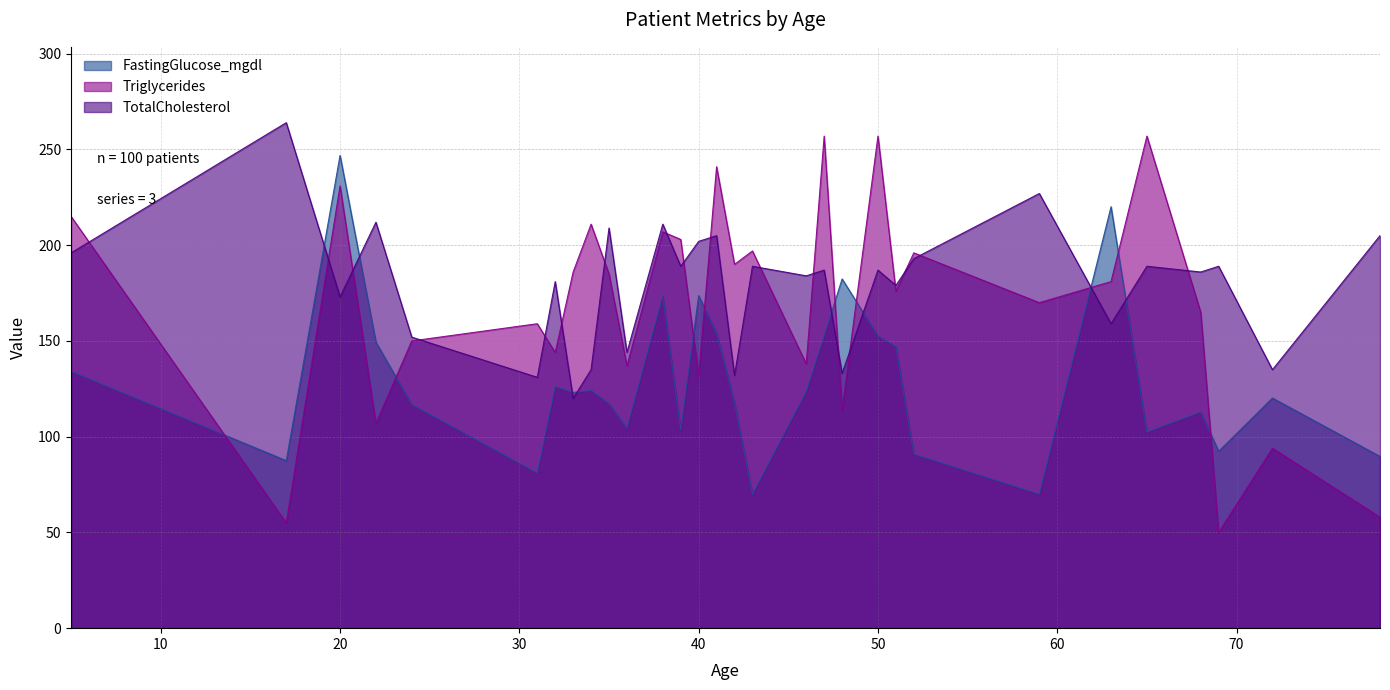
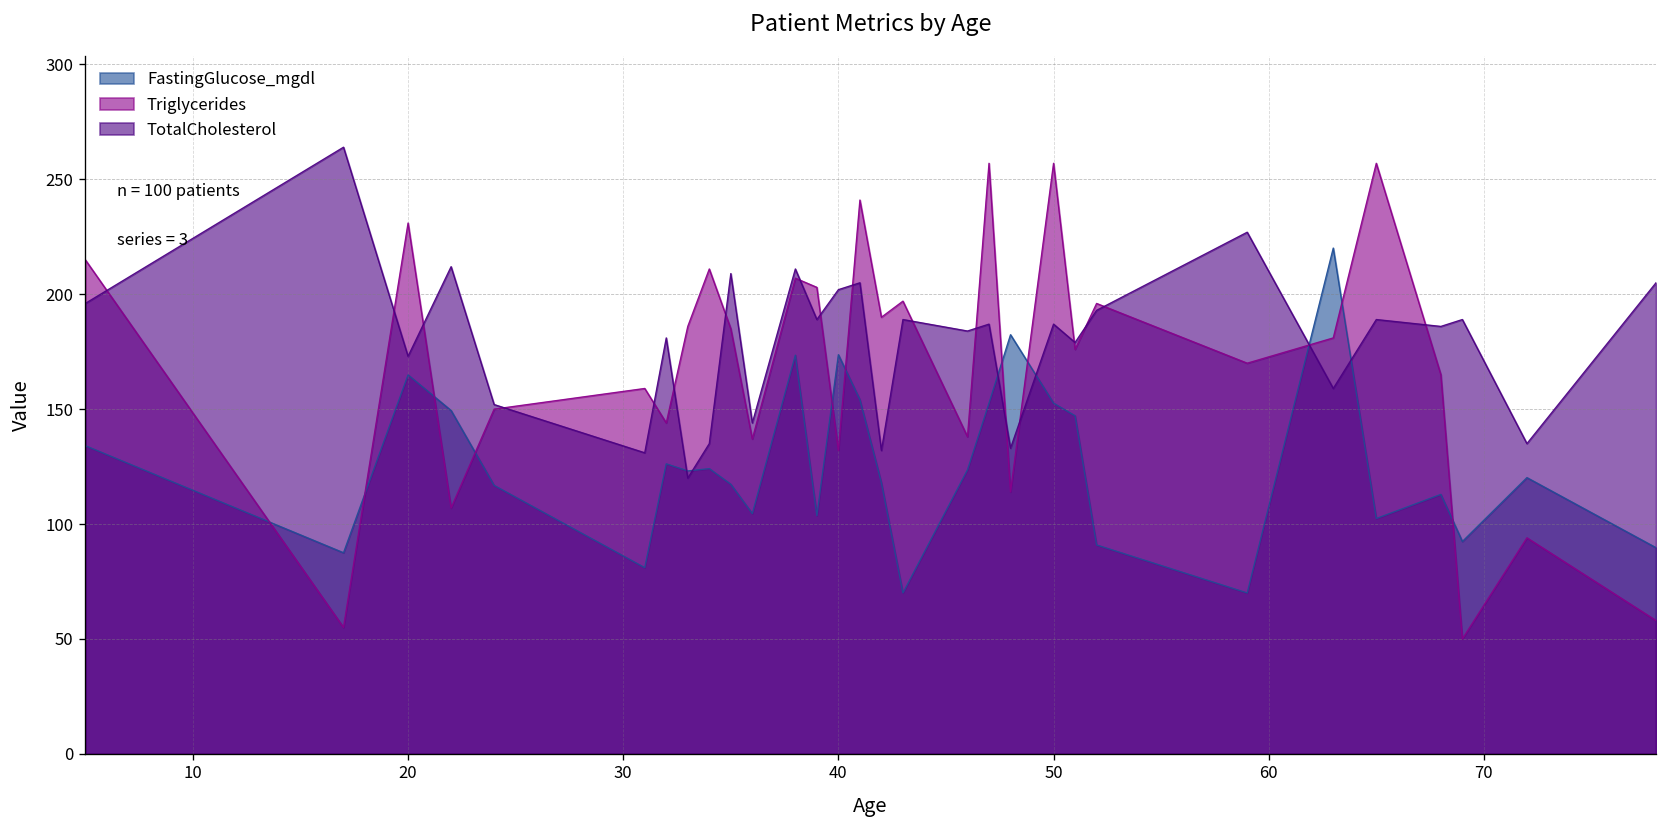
  {
    "FastingGlucose_mgdl": {
-     "20": 247,
+     "20": 165,
      "40": 174,
      "50": 153
    }
  }
